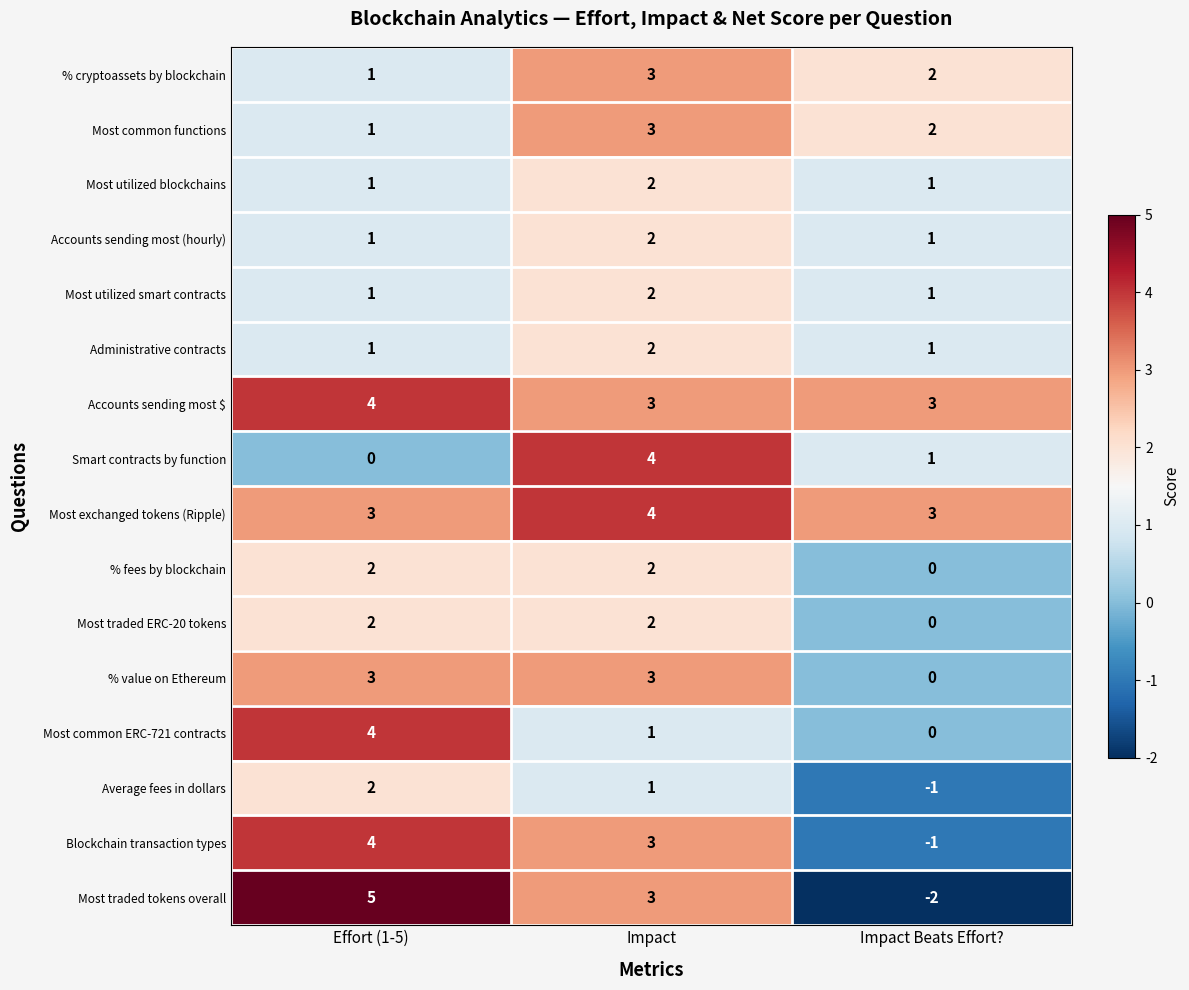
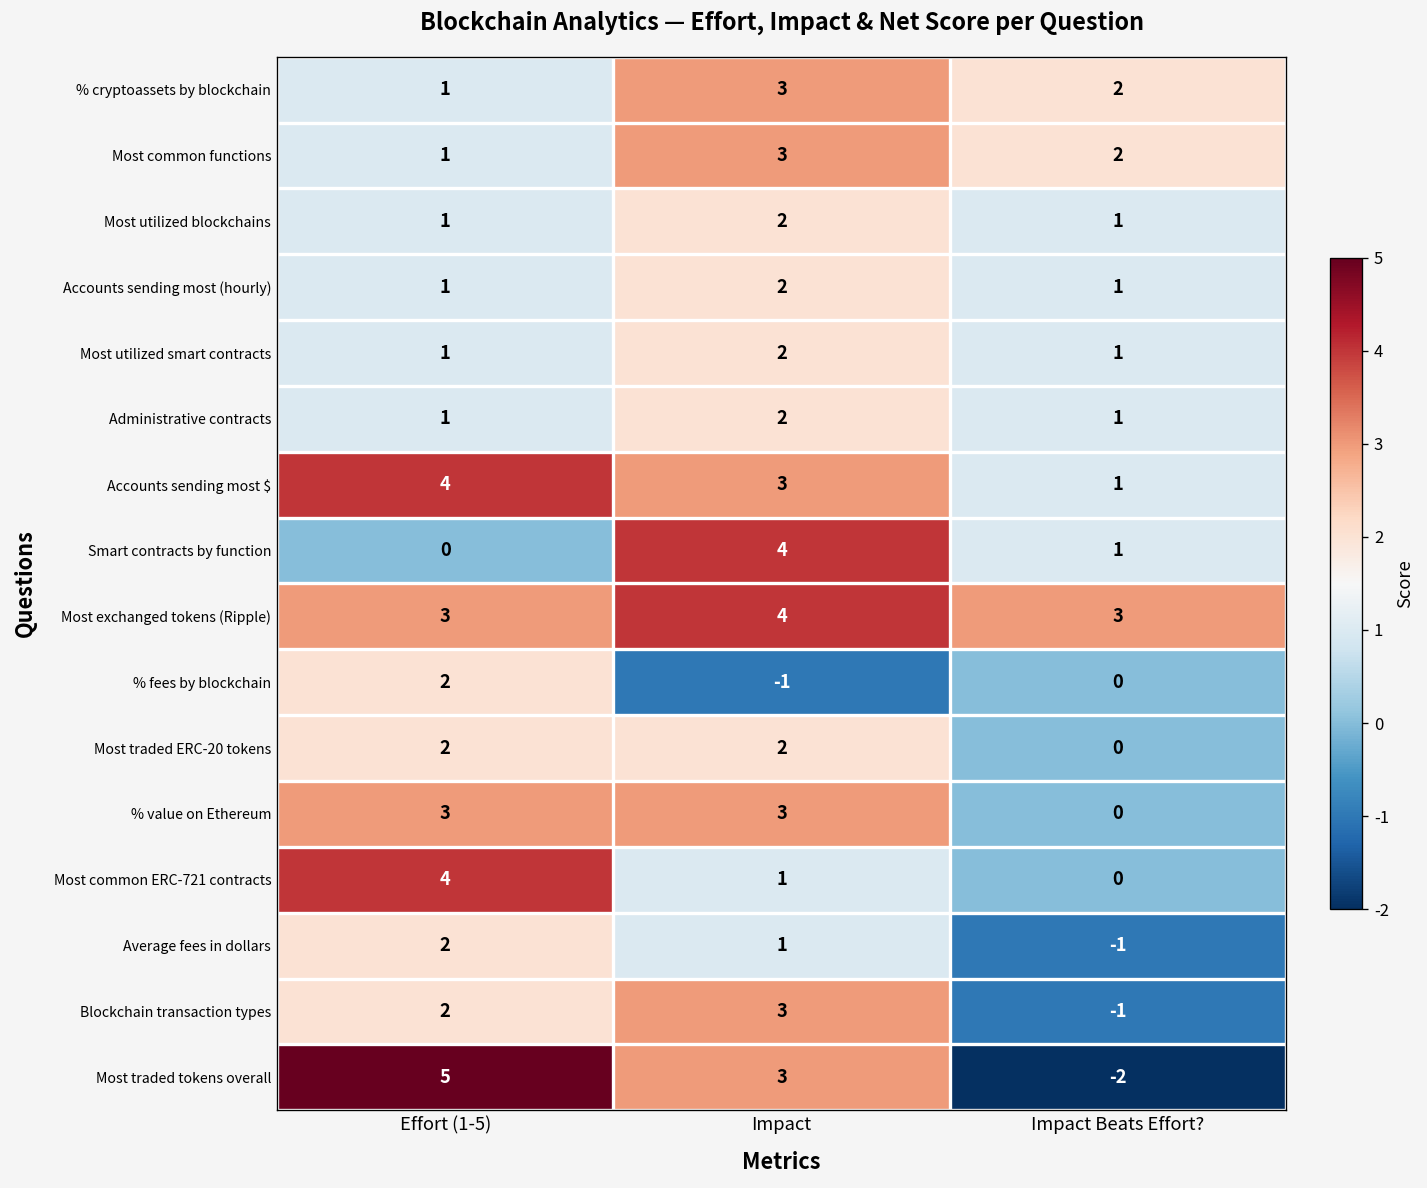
  {
    "% cryptoassets by blockchain": {
      "Effort (1-5)": 1,
      "Impact": 3,
      "Impact Beats Effort?": 2
    },
    "Most common functions": {
      "Effort (1-5)": 1,
      "Impact": 3,
      "Impact Beats Effort?": 2
    },
    "Most utilized blockchains": {
      "Effort (1-5)": 1,
      "Impact": 2,
      "Impact Beats Effort?": 1
    },
    "Accounts sending most (hourly)": {
      "Effort (1-5)": 1,
      "Impact": 2,
      "Impact Beats Effort?": 1
    },
    "Most utilized smart contracts": {
      "Effort (1-5)": 1,
      "Impact": 2,
      "Impact Beats Effort?": 1
    },
    "Administrative contracts": {
      "Effort (1-5)": 1,
      "Impact": 2,
      "Impact Beats Effort?": 1
    },
    "Accounts sending most $": {
      "Effort (1-5)": 4,
      "Impact": 3,
-     "Impact Beats Effort?": 3
+     "Impact Beats Effort?": 1
    },
    "Smart contracts by function": {
      "Effort (1-5)": 0,
      "Impact": 4,
      "Impact Beats Effort?": 1
    },
    "Most exchanged tokens (Ripple)": {
      "Effort (1-5)": 3,
      "Impact": 4,
      "Impact Beats Effort?": 3
    },
    "% fees by blockchain": {
      "Effort (1-5)": 2,
-     "Impact": 2,
+     "Impact": -1,
      "Impact Beats Effort?": 0
    },
    "Most traded ERC-20 tokens": {
      "Effort (1-5)": 2,
      "Impact": 2,
      "Impact Beats Effort?": 0
    },
    "% value on Ethereum": {
      "Effort (1-5)": 3,
      "Impact": 3,
      "Impact Beats Effort?": 0
    },
    "Most common ERC-721 contracts": {
      "Effort (1-5)": 4,
      "Impact": 1,
      "Impact Beats Effort?": 0
    },
    "Average fees in dollars": {
      "Effort (1-5)": 2,
      "Impact": 1,
      "Impact Beats Effort?": -1
    },
    "Blockchain transaction types": {
-     "Effort (1-5)": 4,
+     "Effort (1-5)": 2,
      "Impact": 3,
      "Impact Beats Effort?": -1
    },
    "Most traded tokens overall": {
      "Effort (1-5)": 5,
      "Impact": 3,
      "Impact Beats Effort?": -2
    }
  }
